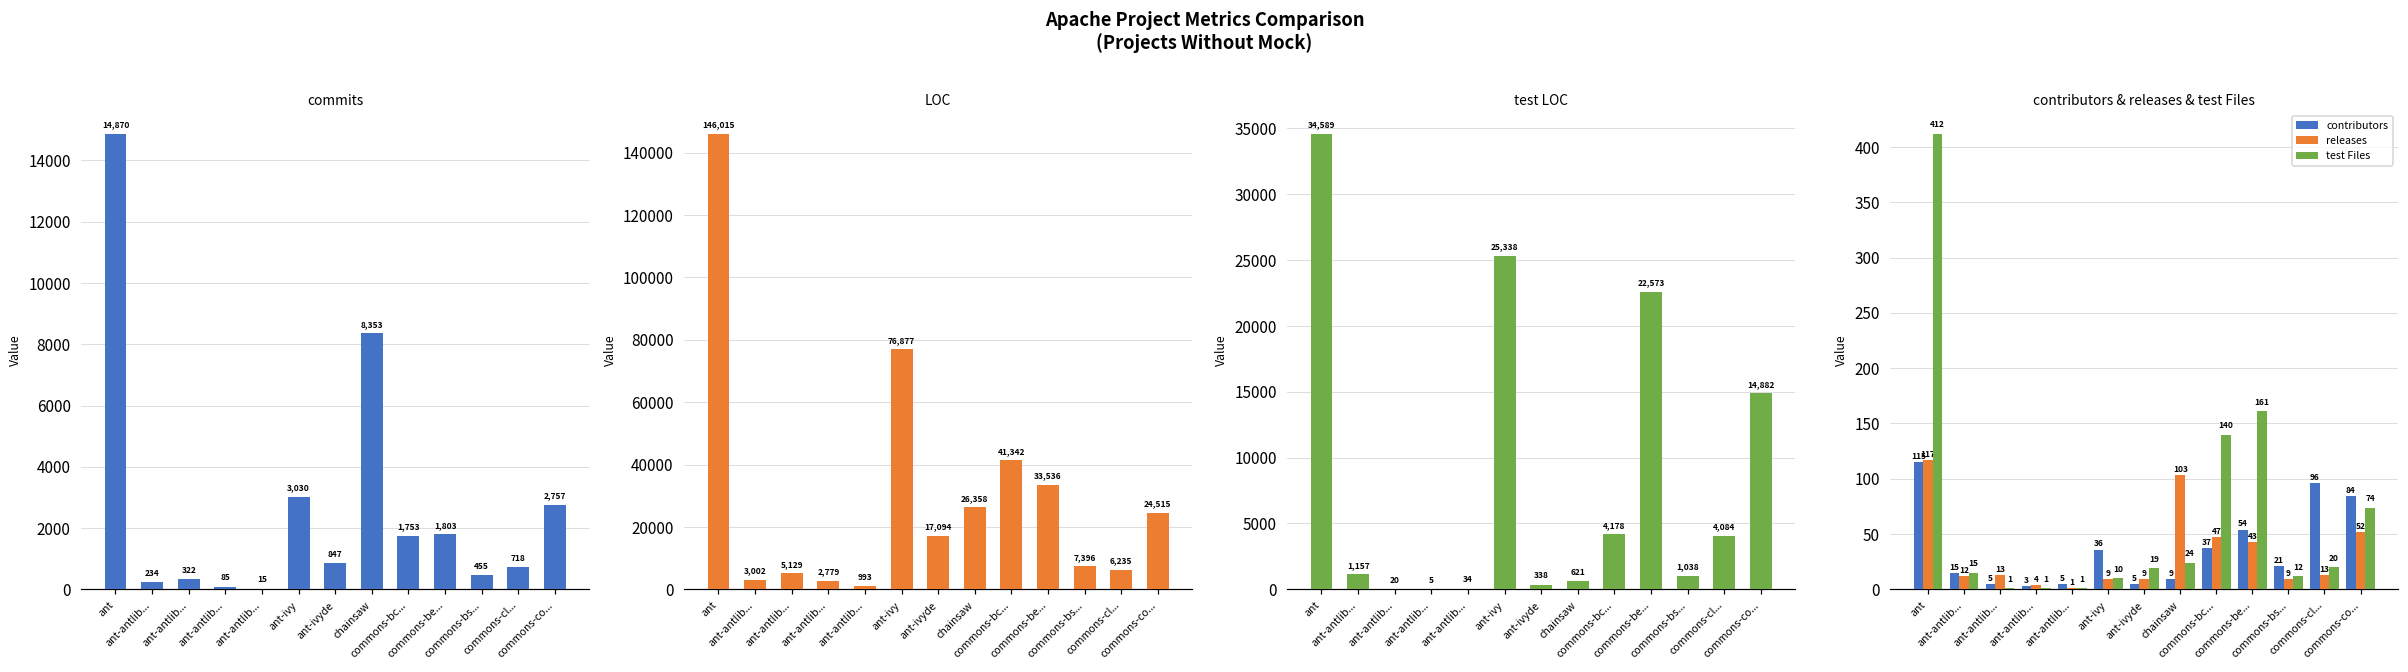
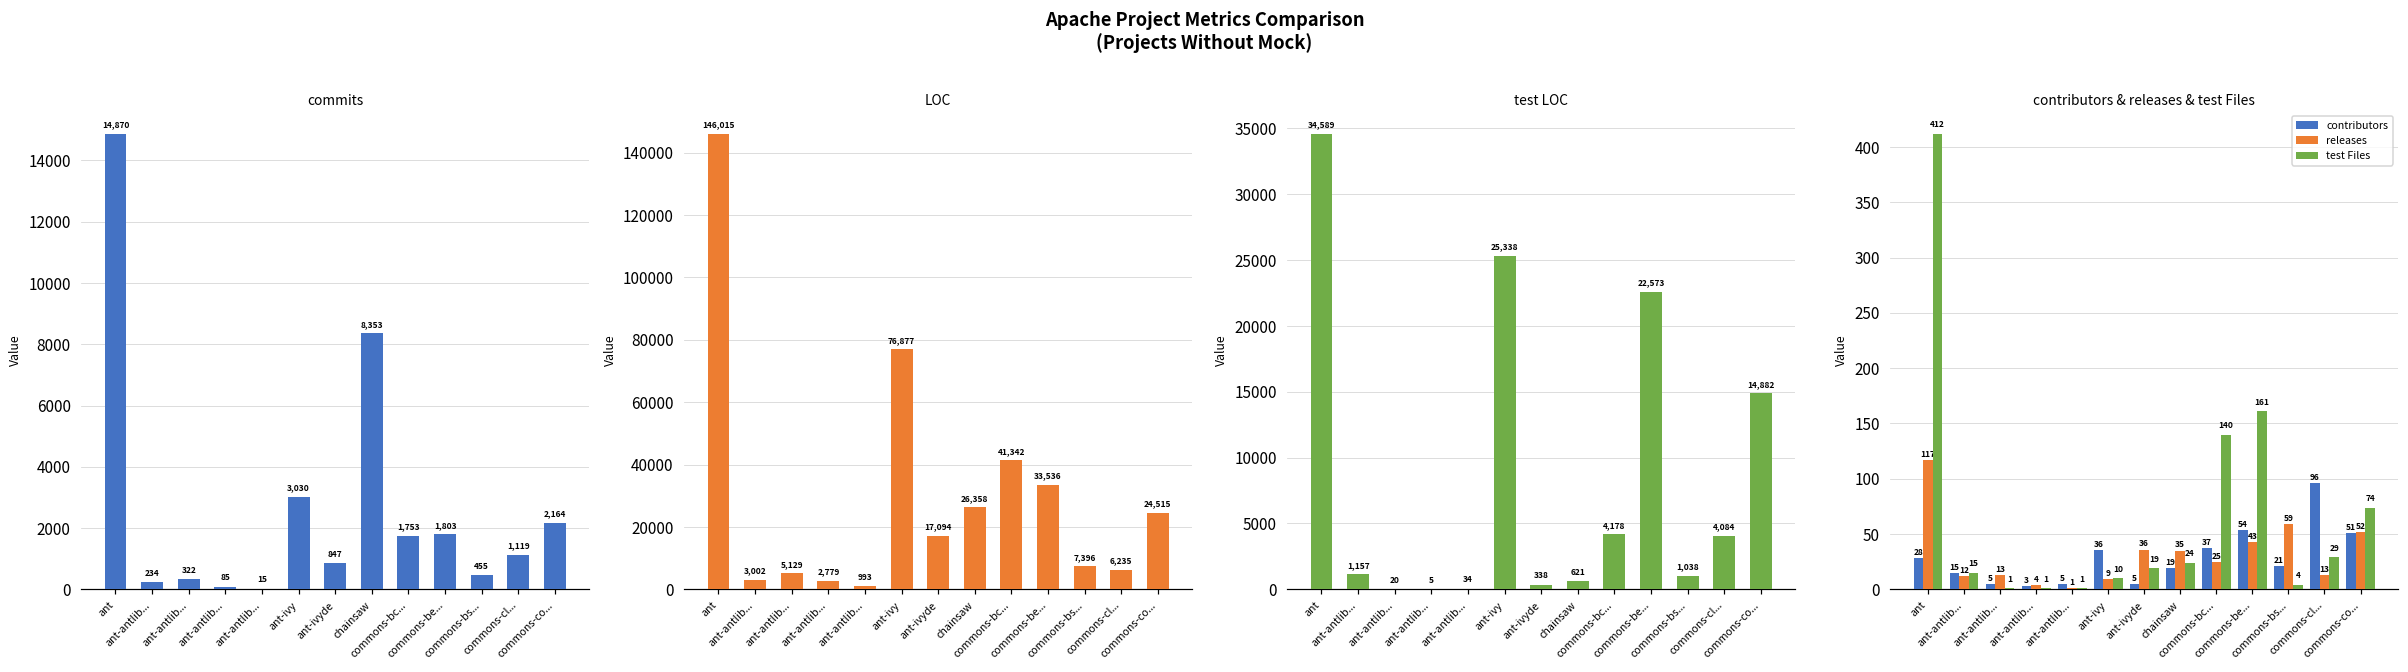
  {
    "commits": {
      "ant": "14,870",
      "ant-ivy": "3,030",
      "ant-ivyde": "847",
      "chainsaw": "8,353",
      "commons-bc...": "1,753",
      "commons-be...": "1,803",
      "commons-bs...": "455",
-     "commons-cl...": "718",
-     "commons-co...": "2,757"
+     "commons-cl...": "1,119",
+     "commons-co...": "2,164"
    },
    "LOC": {
      "ant": "146,015",
      "ant-ivy": "76,877",
      "ant-ivyde": "17,094",
      "chainsaw": "26,358",
      "commons-bc...": "41,342",
      "commons-be...": "33,536",
      "commons-bs...": "7,396",
      "commons-cl...": "6,235",
      "commons-co...": "24,515"
    },
    "test LOC": {
      "ant": "34,589",
      "ant-ivy": "25,338",
      "ant-ivyde": "338",
      "chainsaw": "621",
      "commons-bc...": "4,178",
      "commons-be...": "22,573",
      "commons-bs...": "1,038",
      "commons-cl...": "4,084",
      "commons-co...": "14,882"
    },
    "contributors & releases & test Files": {
      "contributors": {
-       "ant": "115",
+       "ant": "28",
        "ant-ivy": "36",
        "ant-ivyde": "5",
-       "chainsaw": "9",
+       "chainsaw": "19",
        "commons-bc...": "37",
        "commons-be...": "54",
        "commons-bs...": "21",
        "commons-cl...": "96",
-       "commons-co...": "84"
+       "commons-co...": "51"
      },
      "releases": {
        "ant": "117",
        "ant-ivy": "9",
-       "ant-ivyde": "9",
-       "chainsaw": "103",
-       "commons-bc...": "47",
+       "ant-ivyde": "36",
+       "chainsaw": "35",
+       "commons-bc...": "25",
        "commons-be...": "43",
-       "commons-bs...": "9",
+       "commons-bs...": "59",
        "commons-cl...": "13",
        "commons-co...": "52"
      },
      "test Files": {
        "ant": "412",
        "ant-ivy": "10",
        "ant-ivyde": "19",
        "chainsaw": "24",
        "commons-bc...": "140",
        "commons-be...": "161",
-       "commons-bs...": "12",
-       "commons-cl...": "20",
+       "commons-bs...": "4",
+       "commons-cl...": "29",
        "commons-co...": "74"
      }
    }
  }
